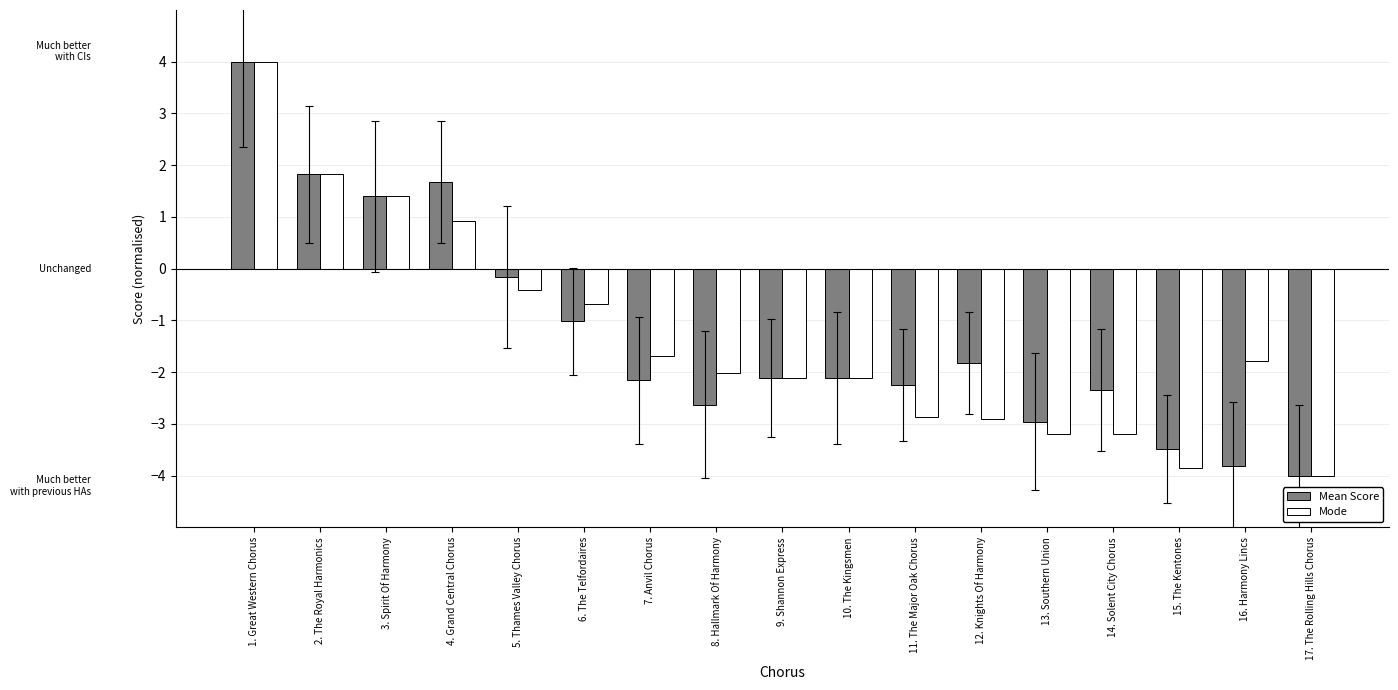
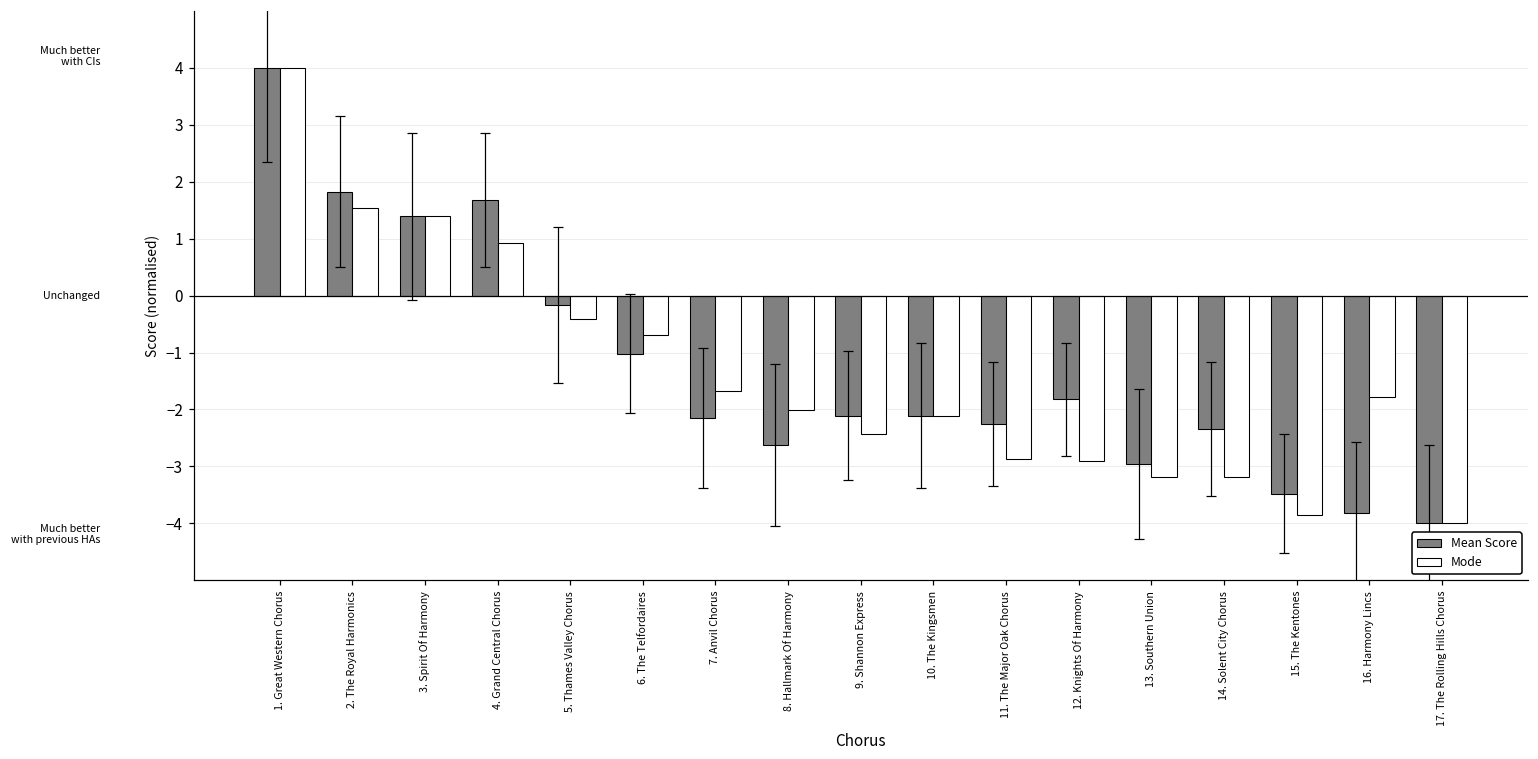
  {
    "Mean Score": {
      "1. Great Western Chorus": 4.0,
      "2. The Royal Harmonics": 1.8,
      "3. Spirit Of Harmony": 1.4,
      "4. Grand Central Chorus": 1.7,
      "5. Thames Valley Chorus": -0.2,
      "6. The Telfordaires": -1.0,
      "7. Anvil Chorus": -2.2,
      "8. Hallmark Of Harmony": -2.6,
      "9. Shannon Express": -2.1,
      "10. The Kingsmen": -2.1,
      "11. The Major Oak Chorus": -2.2,
      "12. Knights Of Harmony": -1.8,
      "13. Southern Union": -3.0,
      "14. Solent City Chorus": -2.3,
      "15. The Kentones": -3.5,
      "16. Harmony Lincs": -3.8,
      "17. The Rolling Hills Chorus": -4.0
    },
    "Mode": {
      "1. Great Western Chorus": 4.0,
-     "2. The Royal Harmonics": 1.8,
+     "2. The Royal Harmonics": 1.5,
      "3. Spirit Of Harmony": 1.4,
      "4. Grand Central Chorus": 0.9,
      "5. Thames Valley Chorus": -0.4,
      "6. The Telfordaires": -0.7,
      "7. Anvil Chorus": -1.7,
      "8. Hallmark Of Harmony": -2.0,
-     "9. Shannon Express": -2.1,
+     "9. Shannon Express": -2.4,
      "10. The Kingsmen": -2.1,
      "11. The Major Oak Chorus": -2.9,
      "12. Knights Of Harmony": -2.9,
      "13. Southern Union": -3.2,
      "14. Solent City Chorus": -3.2,
      "15. The Kentones": -3.9,
      "16. Harmony Lincs": -1.8,
      "17. The Rolling Hills Chorus": -4.0
    }
  }
